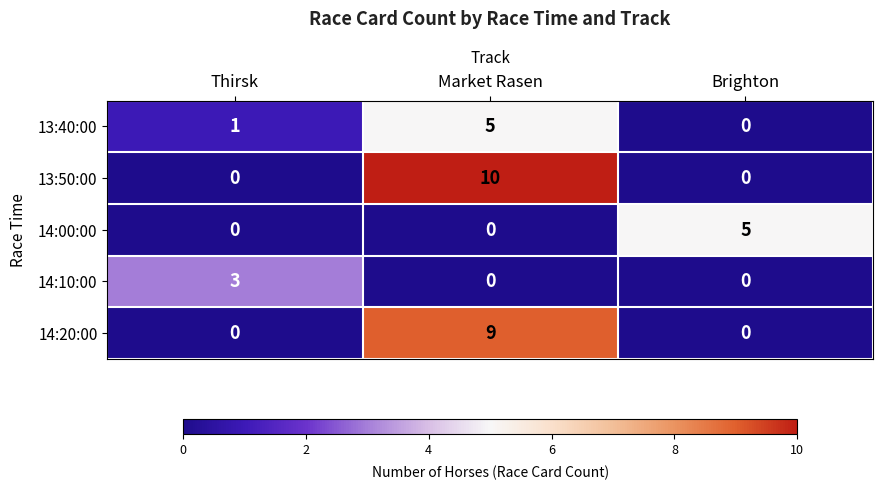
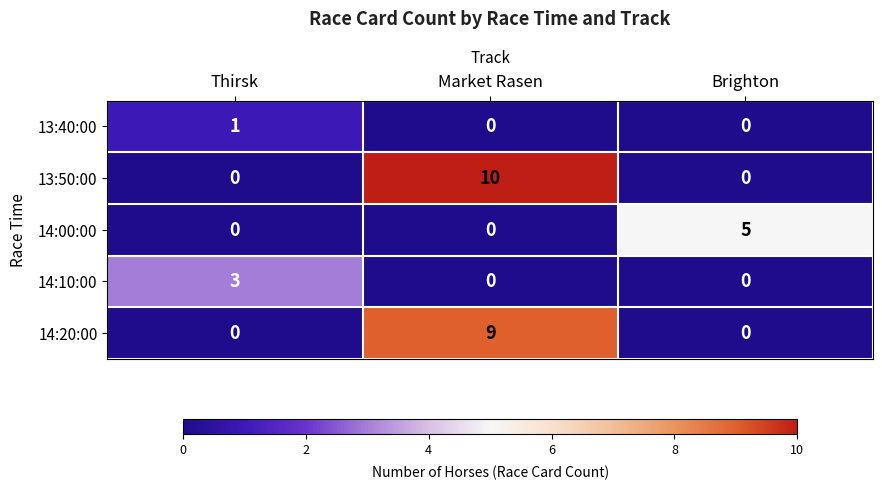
  {
    "13:40:00": {
      "Thirsk": 1,
-     "Market Rasen": 5,
+     "Market Rasen": 0,
      "Brighton": 0
    },
    "13:50:00": {
      "Thirsk": 0,
      "Market Rasen": 10,
      "Brighton": 0
    },
    "14:00:00": {
      "Thirsk": 0,
      "Market Rasen": 0,
      "Brighton": 5
    },
    "14:10:00": {
      "Thirsk": 3,
      "Market Rasen": 0,
      "Brighton": 0
    },
    "14:20:00": {
      "Thirsk": 0,
      "Market Rasen": 9,
      "Brighton": 0
    }
  }
